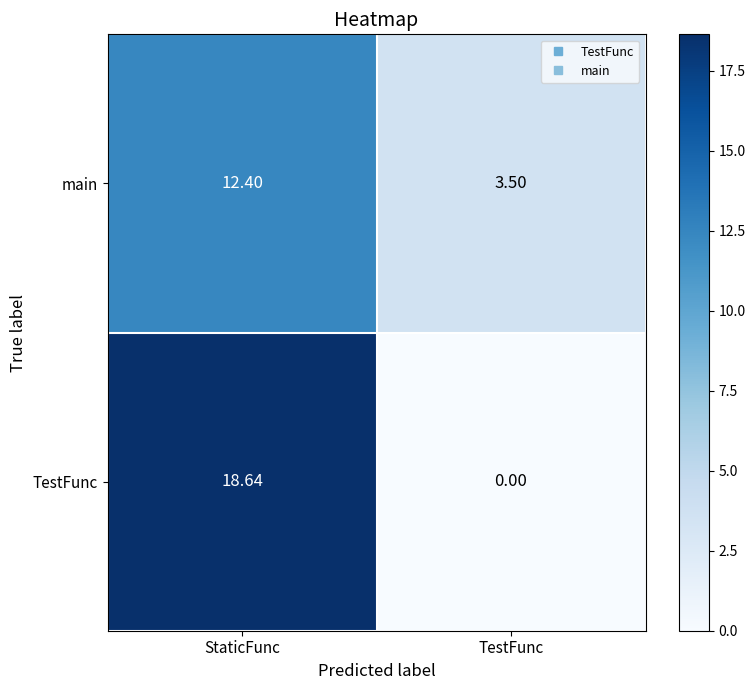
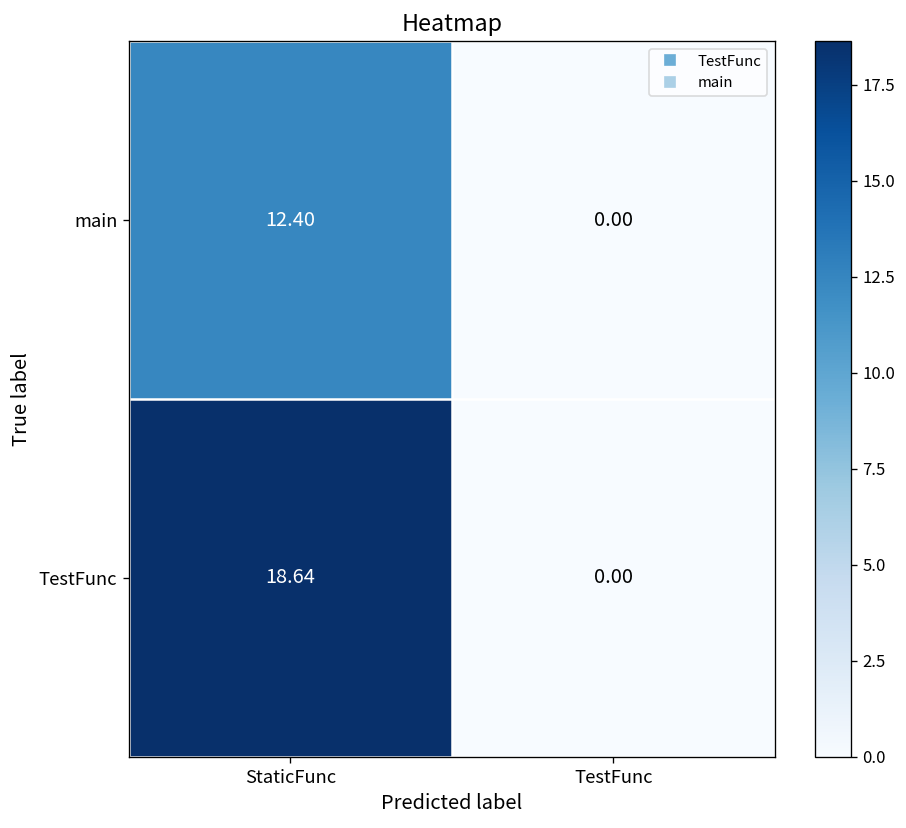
  {
    "main": {
      "StaticFunc": 12.40,
-     "TestFunc": 3.50
+     "TestFunc": 0.00
    },
    "TestFunc": {
      "StaticFunc": 18.64,
      "TestFunc": 0.00
    }
  }
